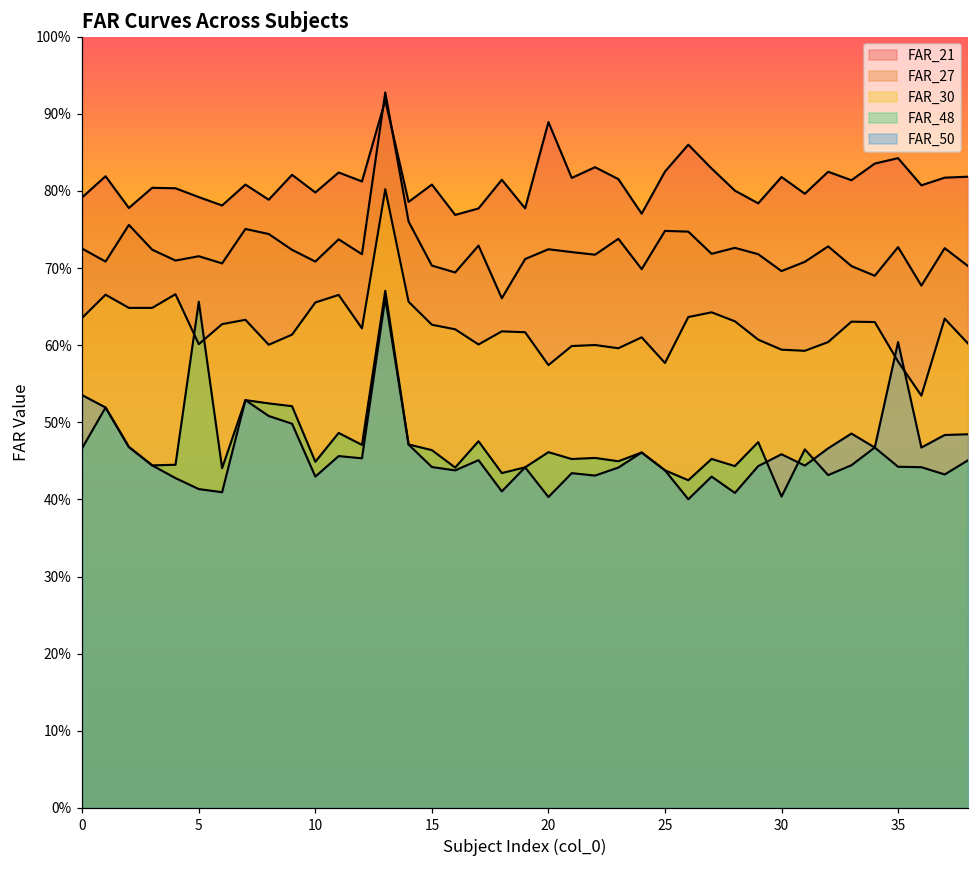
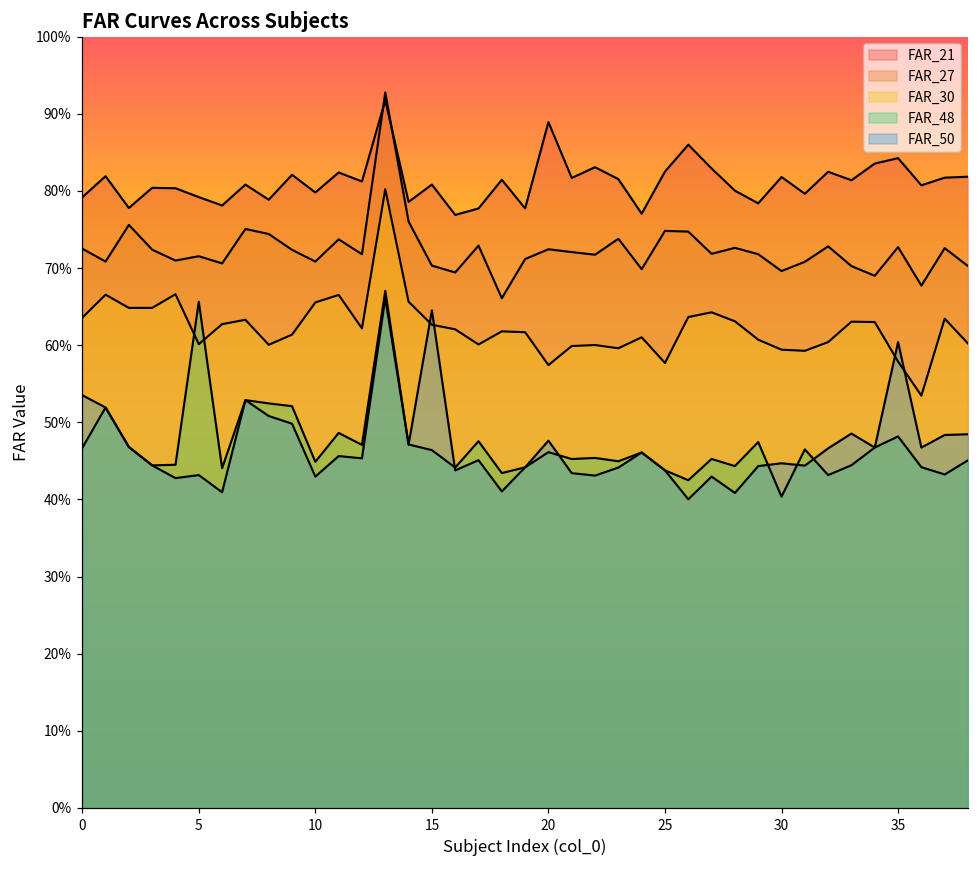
  {
    "FAR_48": {
      "0": "47%",
      "5": "66%",
      "10": "45%",
      "15": "46%",
      "20": "46%",
      "30": "40%",
-     "35": "44%"
+     "35": "48%"
    },
    "FAR_50": {
      "0": "54%",
-     "5": "41%",
+     "5": "43%",
      "10": "43%",
-     "15": "44%",
-     "20": "40%",
-     "30": "46%",
+     "15": "65%",
+     "20": "48%",
+     "30": "45%",
      "35": "60%"
    }
  }
